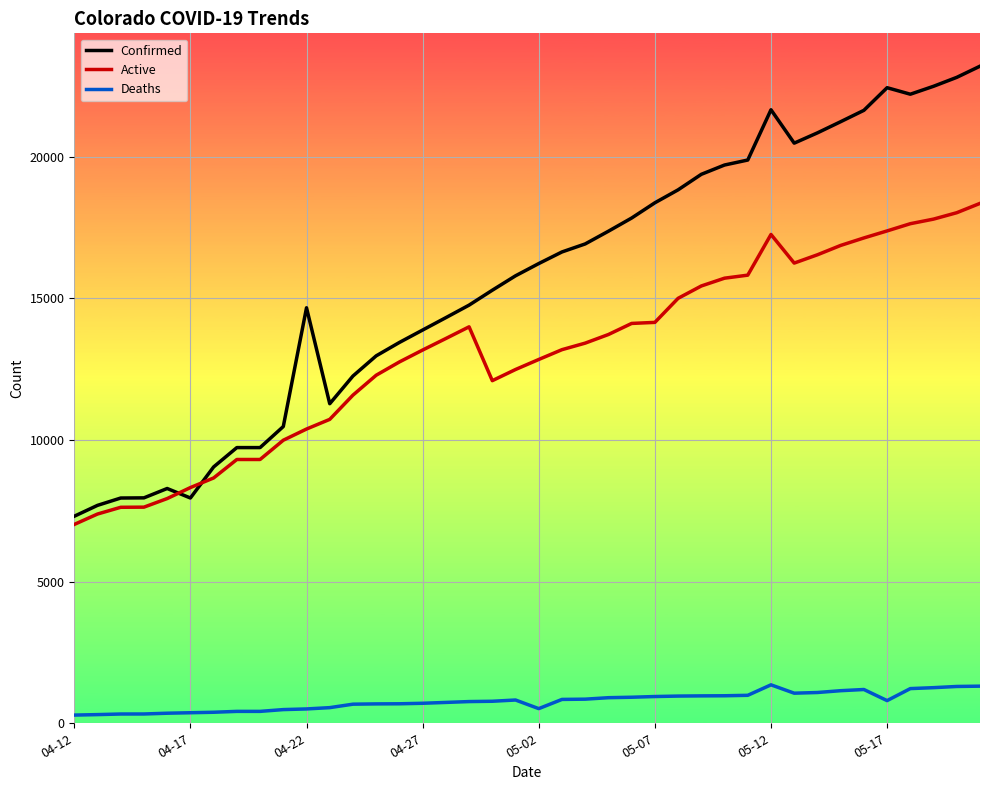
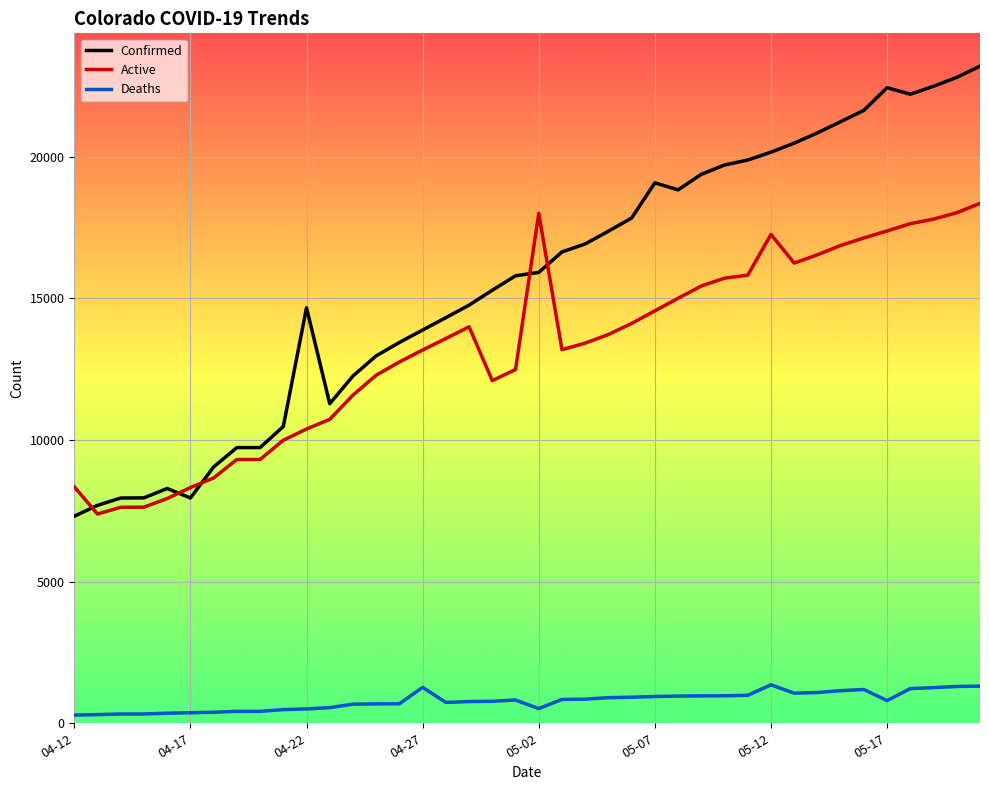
  {
    "Confirmed": {
      "04-12": 7300,
      "04-17": 8000,
      "04-22": 14700,
      "04-27": 13900,
-     "05-02": 16200,
-     "05-07": 18400,
-     "05-12": 21700,
+     "05-02": 15900,
+     "05-07": 19100,
+     "05-12": 20200,
      "05-17": 22400
    },
    "Active": {
-     "04-12": 7000,
+     "04-12": 8300,
      "04-17": 8300,
      "04-22": 10400,
      "04-27": 13200,
-     "05-02": 12800,
-     "05-07": 14100,
+     "05-02": 18000,
+     "05-07": 14600,
      "05-12": 17300,
      "05-17": 17400
    },
    "Deaths": {
      "04-12": 300,
      "04-17": 400,
      "04-22": 500,
-     "04-27": 700,
+     "04-27": 1300,
      "05-02": 500,
      "05-07": 900,
      "05-12": 1400,
      "05-17": 800
    }
  }
